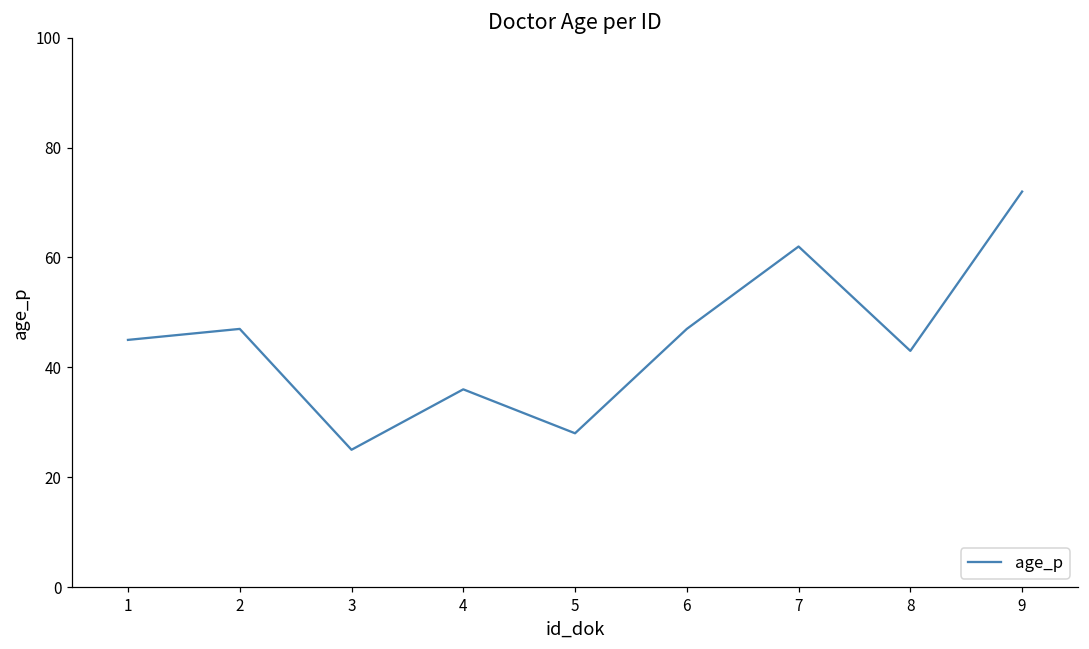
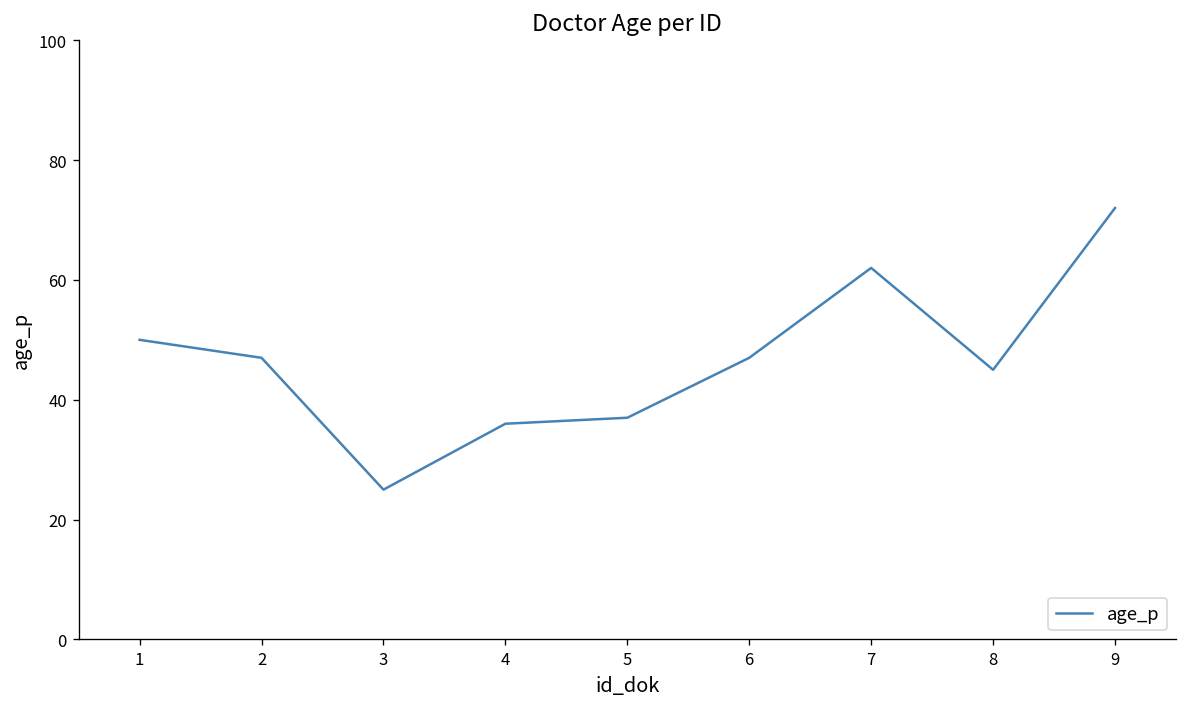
  {
-   "1": 45,
+   "1": 50,
    "2": 47,
    "3": 25,
    "4": 36,
-   "5": 28,
+   "5": 37,
    "6": 47,
    "7": 62,
-   "8": 43,
+   "8": 45,
    "9": 72
  }
